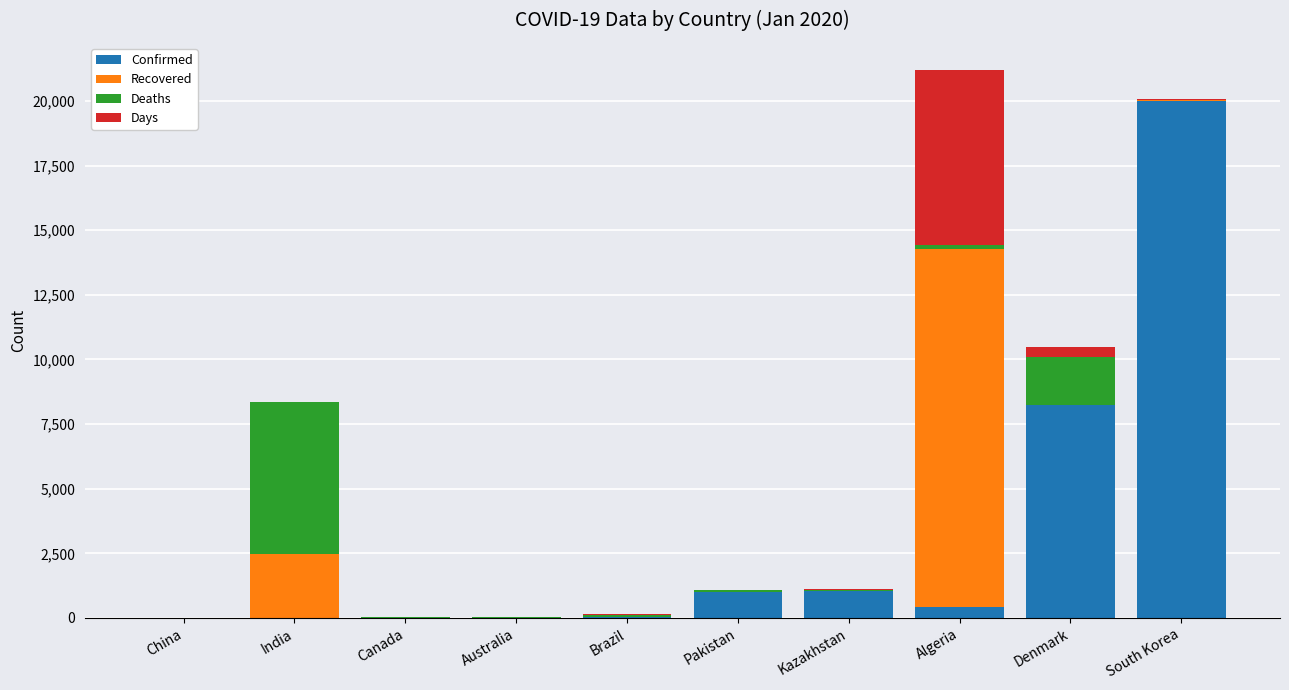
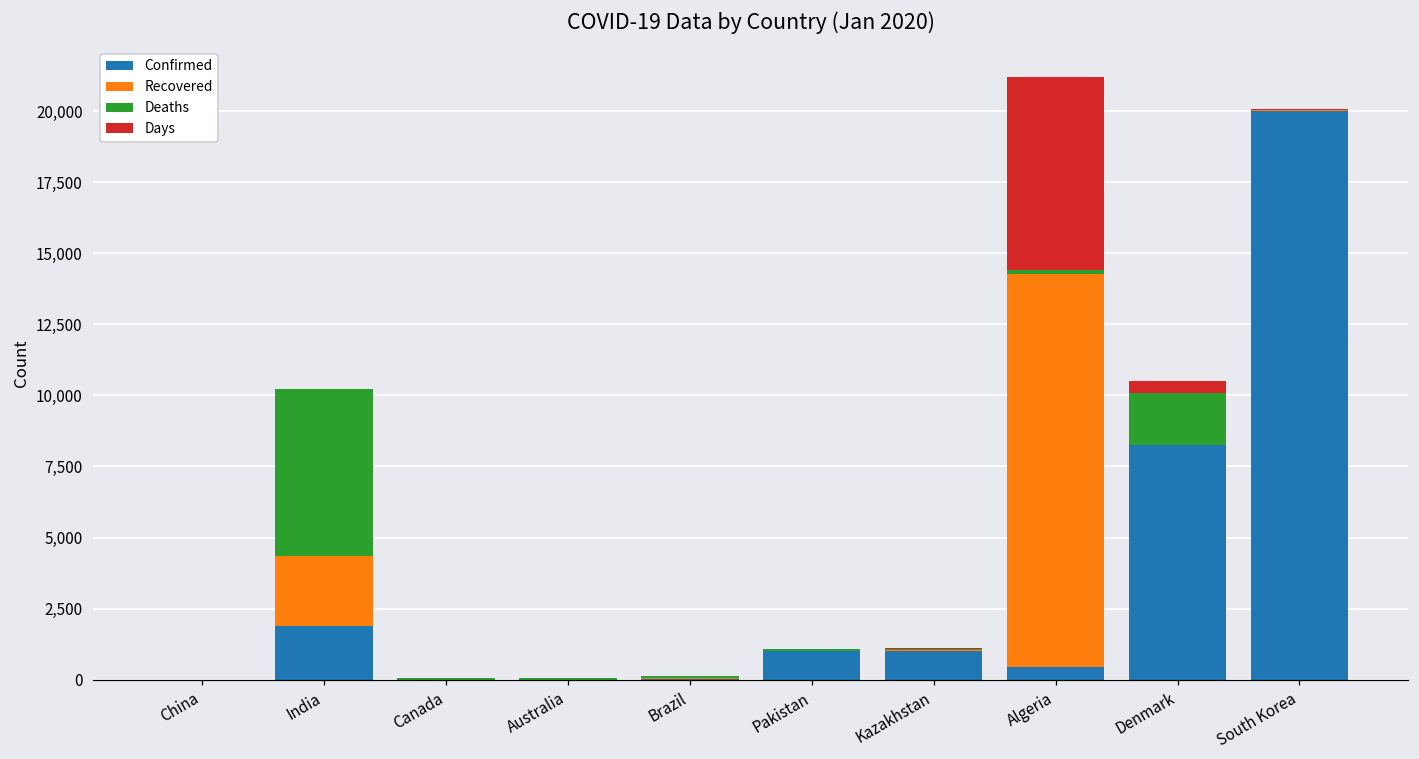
  {
    "Confirmed": {
      "China": "0",
-     "India": "0",
+     "India": "1,900",
      "Pakistan": "1,000",
      "Kazakhstan": "1,000",
      "Algeria": "400",
      "Denmark": "8,200",
      "South Korea": "20,000"
    },
    "Recovered": {
      "China": "0",
      "India": "2,500",
      "Algeria": "13,800"
    },
    "Deaths": {
      "China": "0",
      "India": "5,900",
      "Algeria": "200",
      "Denmark": "1,900"
    },
    "Days": {
      "China": "0",
      "Algeria": "6,800",
      "Denmark": "400"
    }
  }
